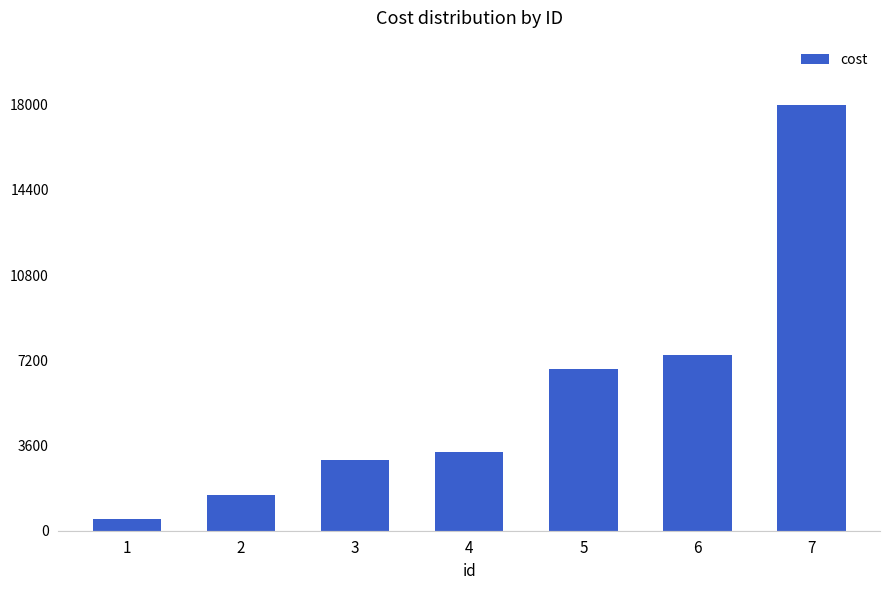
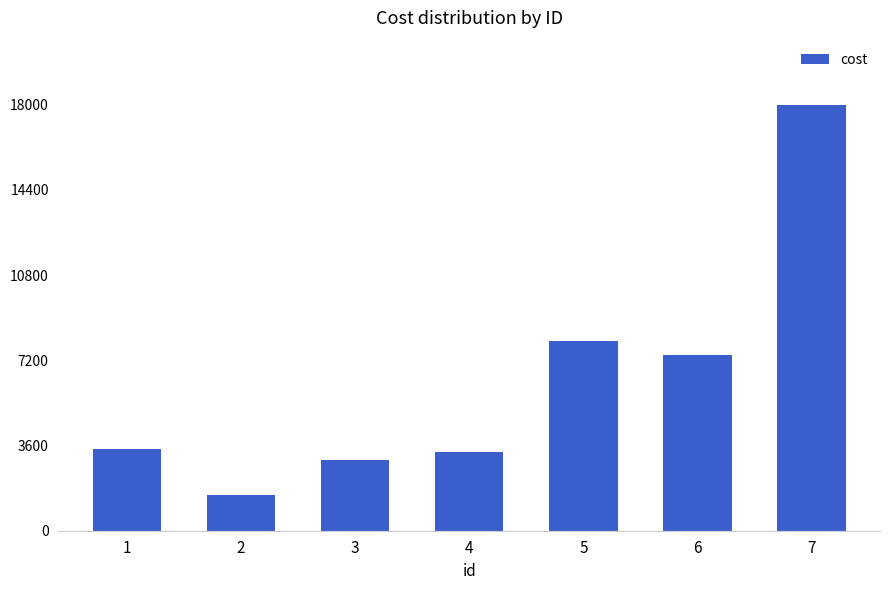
  {
-   "1": 500,
+   "1": 3400,
    "2": 1500,
    "3": 3000,
    "4": 3300,
-   "5": 6800,
+   "5": 8000,
    "6": 7400,
    "7": 18000
  }
